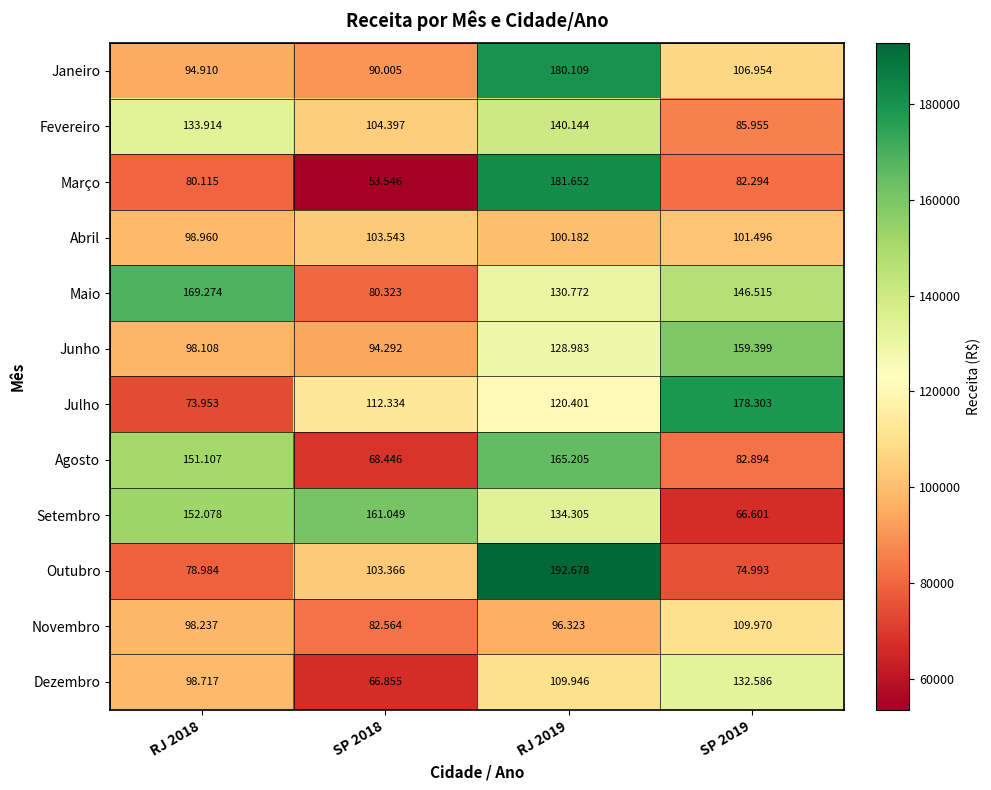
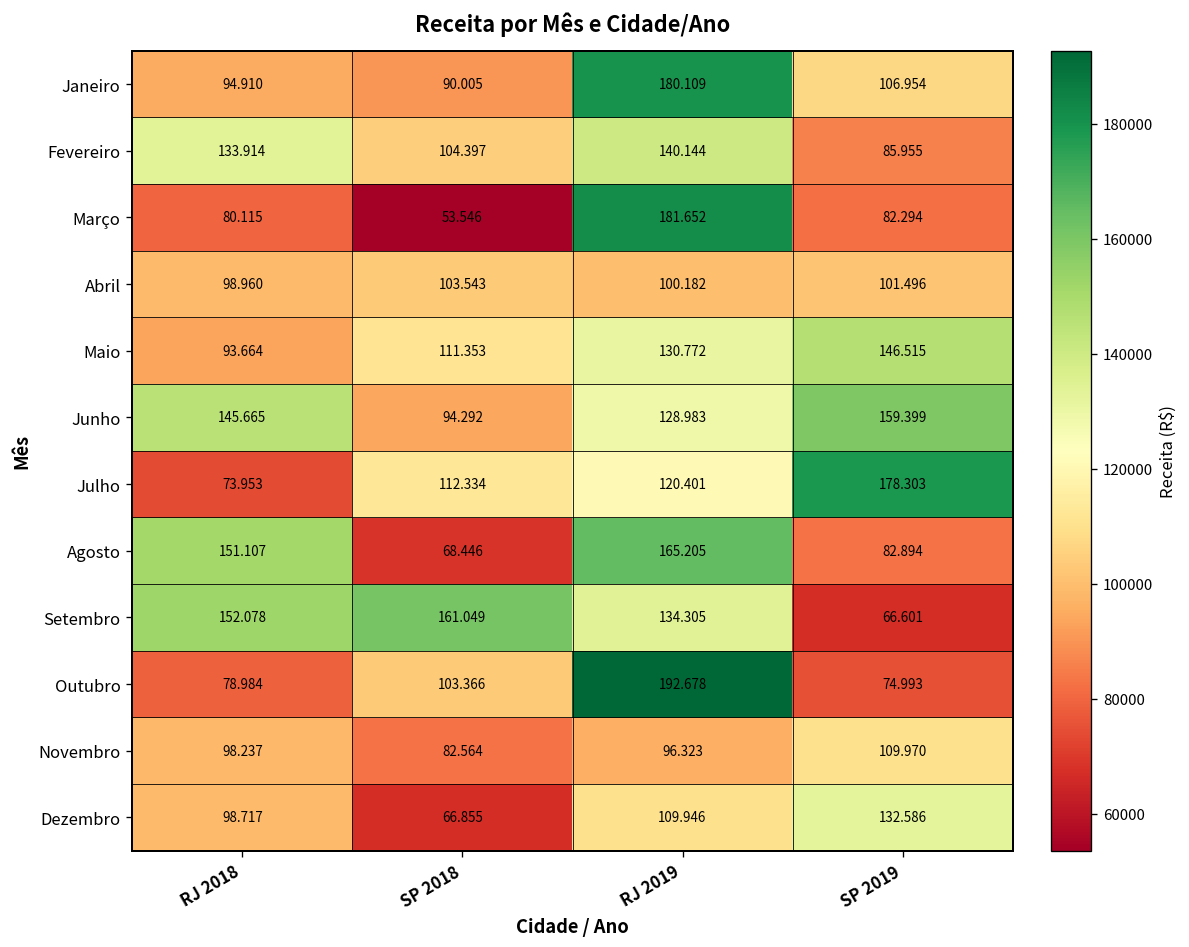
  {
    "Janeiro": {
      "RJ 2018": 94.910,
      "SP 2018": 90.005,
      "RJ 2019": 180.109,
      "SP 2019": 106.954
    },
    "Fevereiro": {
      "RJ 2018": 133.914,
      "SP 2018": 104.397,
      "RJ 2019": 140.144,
      "SP 2019": 85.955
    },
    "Março": {
      "RJ 2018": 80.115,
      "SP 2018": 53.546,
      "RJ 2019": 181.652,
      "SP 2019": 82.294
    },
    "Abril": {
      "RJ 2018": 98.960,
      "SP 2018": 103.543,
      "RJ 2019": 100.182,
      "SP 2019": 101.496
    },
    "Maio": {
-     "RJ 2018": 169.274,
-     "SP 2018": 80.323,
+     "RJ 2018": 93.664,
+     "SP 2018": 111.353,
      "RJ 2019": 130.772,
      "SP 2019": 146.515
    },
    "Junho": {
-     "RJ 2018": 98.108,
+     "RJ 2018": 145.665,
      "SP 2018": 94.292,
      "RJ 2019": 128.983,
      "SP 2019": 159.399
    },
    "Julho": {
      "RJ 2018": 73.953,
      "SP 2018": 112.334,
      "RJ 2019": 120.401,
      "SP 2019": 178.303
    },
    "Agosto": {
      "RJ 2018": 151.107,
      "SP 2018": 68.446,
      "RJ 2019": 165.205,
      "SP 2019": 82.894
    },
    "Setembro": {
      "RJ 2018": 152.078,
      "SP 2018": 161.049,
      "RJ 2019": 134.305,
      "SP 2019": 66.601
    },
    "Outubro": {
      "RJ 2018": 78.984,
      "SP 2018": 103.366,
      "RJ 2019": 192.678,
      "SP 2019": 74.993
    },
    "Novembro": {
      "RJ 2018": 98.237,
      "SP 2018": 82.564,
      "RJ 2019": 96.323,
      "SP 2019": 109.970
    },
    "Dezembro": {
      "RJ 2018": 98.717,
      "SP 2018": 66.855,
      "RJ 2019": 109.946,
      "SP 2019": 132.586
    }
  }
